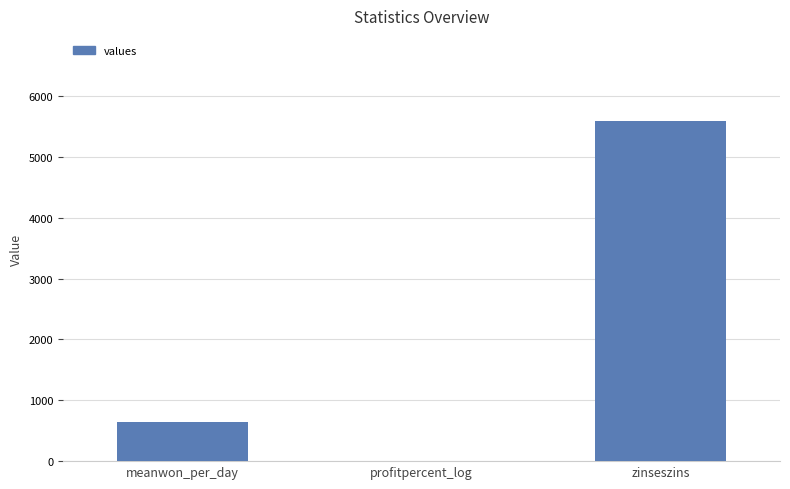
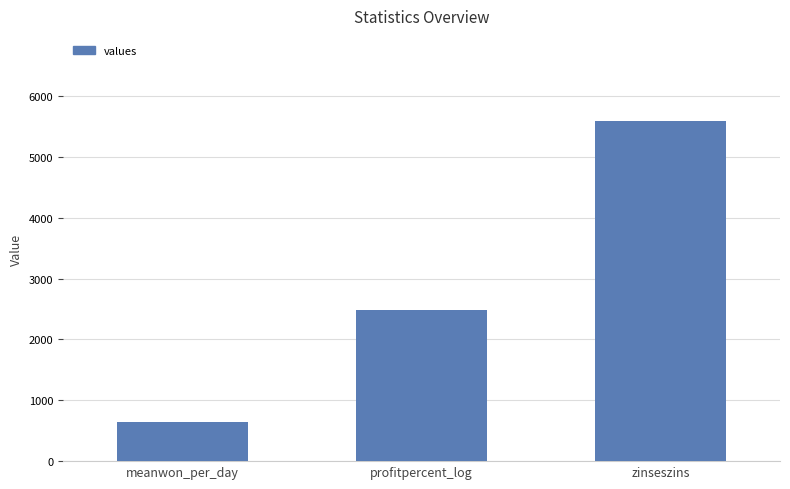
  {
    "meanwon_per_day": 600,
-   "profitpercent_log": 0,
+   "profitpercent_log": 2500,
    "zinseszins": 5600
  }
